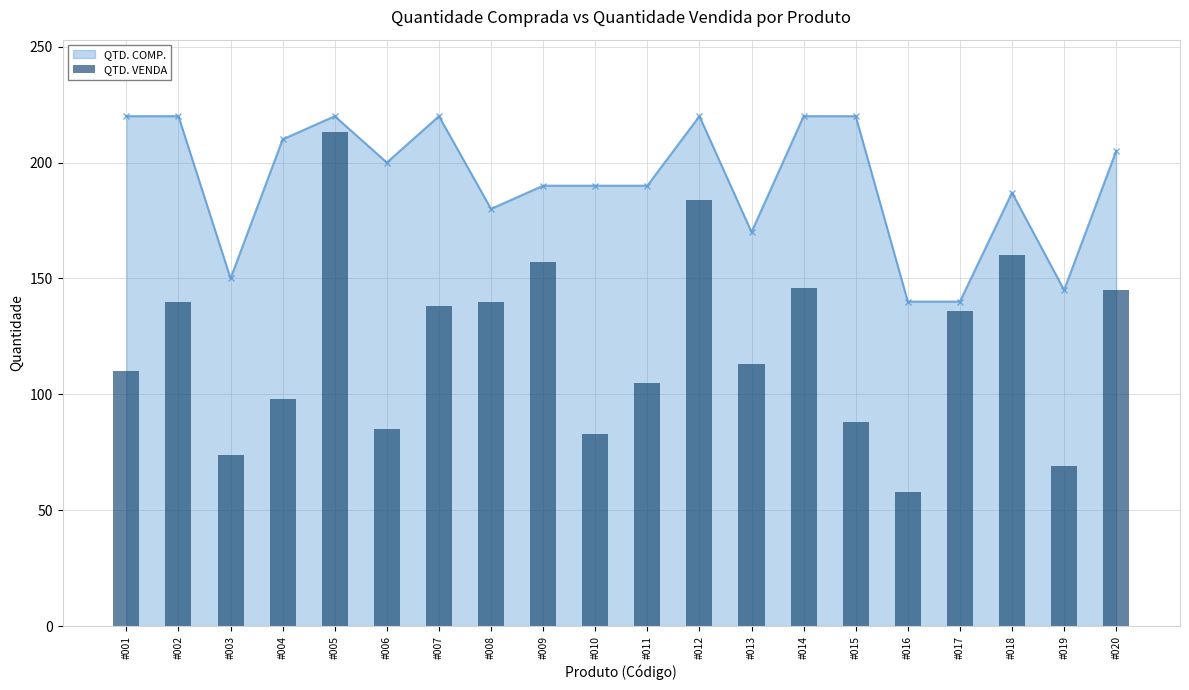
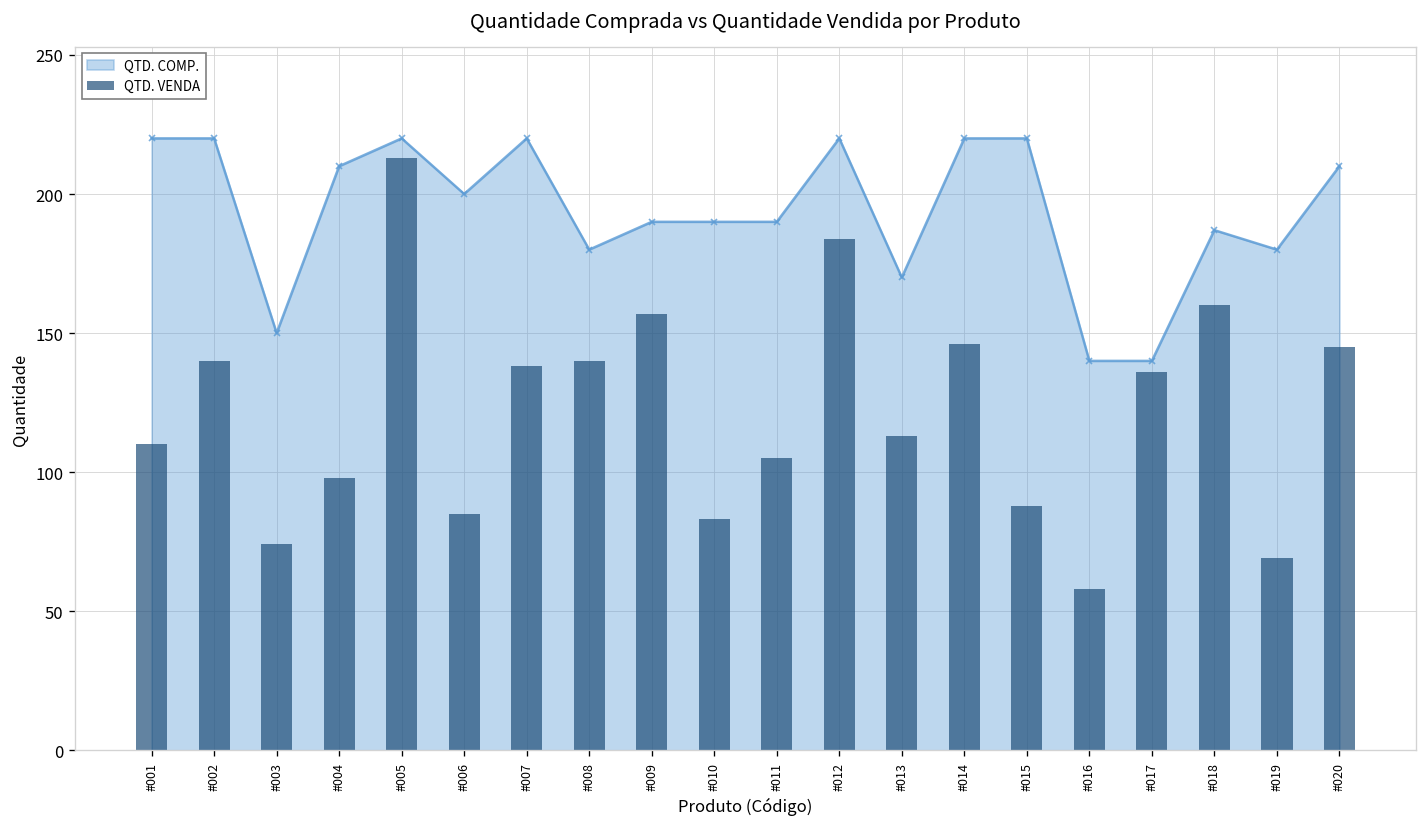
  {
    "QTD. COMP.": {
      "#001": 220,
      "#002": 220,
      "#003": 150,
      "#004": 210,
      "#005": 220,
      "#006": 200,
      "#007": 220,
      "#008": 180,
      "#009": 190,
      "#010": 190,
      "#011": 190,
      "#012": 220,
      "#013": 170,
      "#014": 220,
      "#015": 220,
      "#016": 140,
      "#017": 140,
      "#018": 187,
-     "#019": 145,
-     "#020": 205
+     "#019": 180,
+     "#020": 210
    },
    "QTD. VENDA": {
      "#001": 110,
      "#002": 140,
      "#003": 74,
      "#004": 98,
      "#005": 213,
      "#006": 85,
      "#007": 138,
      "#008": 140,
      "#009": 157,
      "#010": 83,
      "#011": 105,
      "#012": 184,
      "#013": 113,
      "#014": 146,
      "#015": 88,
      "#016": 58,
      "#017": 136,
      "#018": 160,
      "#019": 69,
      "#020": 145
    }
  }
